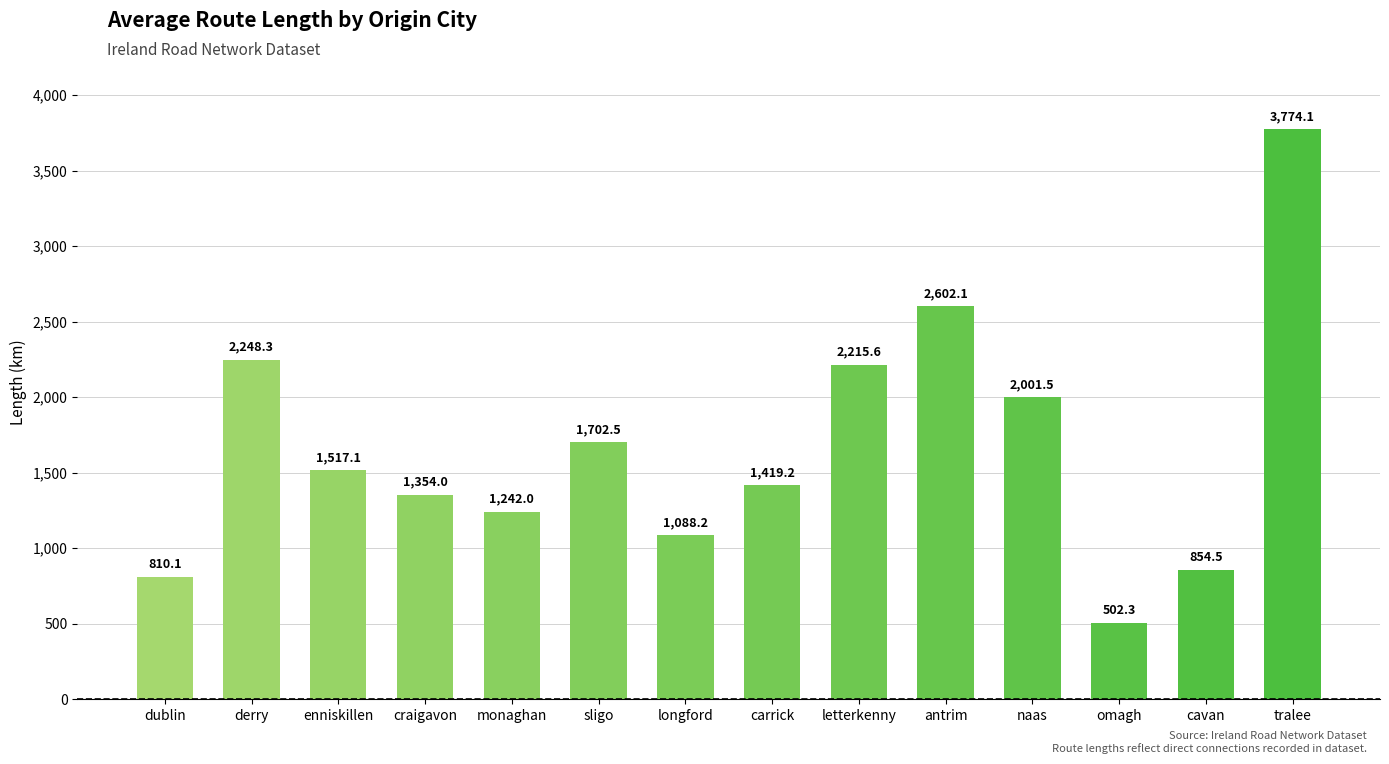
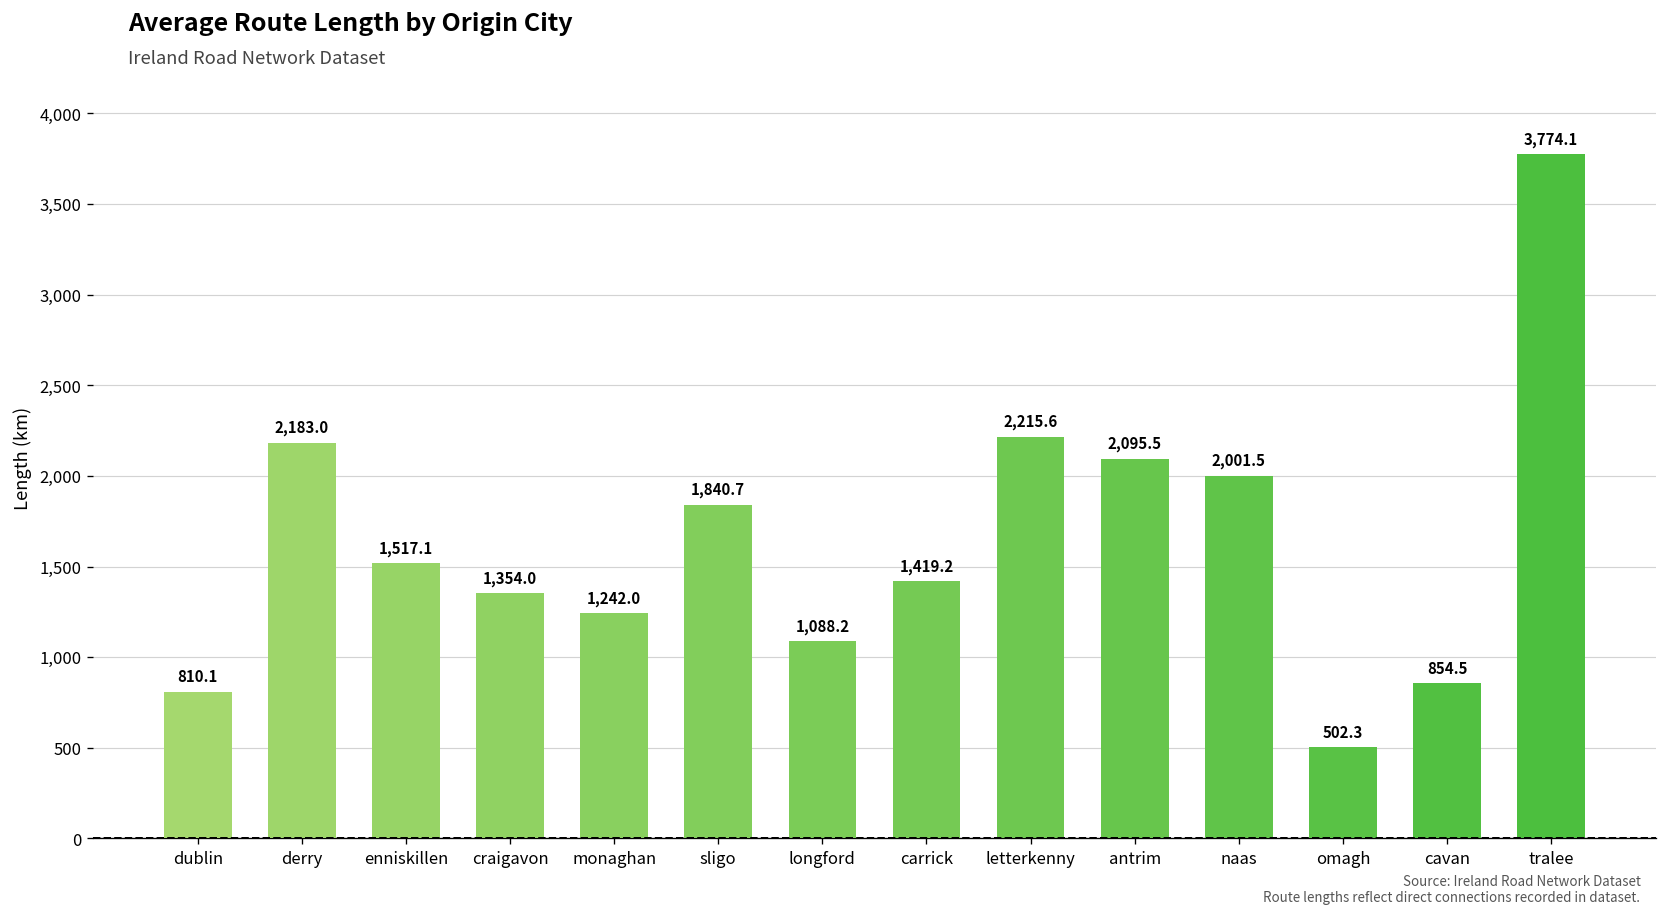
  {
    "dublin": "810.1",
-   "derry": "2,248.3",
+   "derry": "2,183.0",
    "enniskillen": "1,517.1",
    "craigavon": "1,354.0",
    "monaghan": "1,242.0",
-   "sligo": "1,702.5",
+   "sligo": "1,840.7",
    "longford": "1,088.2",
    "carrick": "1,419.2",
    "letterkenny": "2,215.6",
-   "antrim": "2,602.1",
+   "antrim": "2,095.5",
    "naas": "2,001.5",
    "omagh": "502.3",
    "cavan": "854.5",
    "tralee": "3,774.1"
  }
